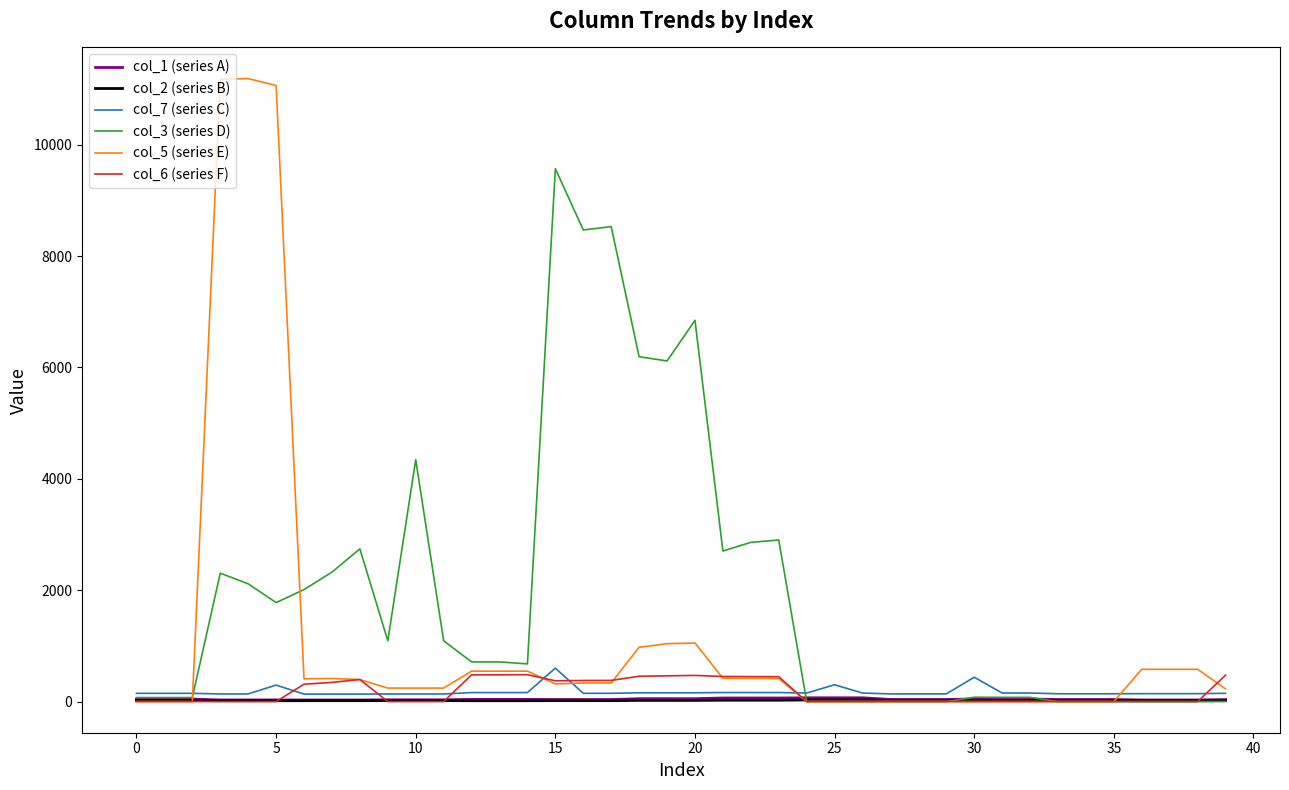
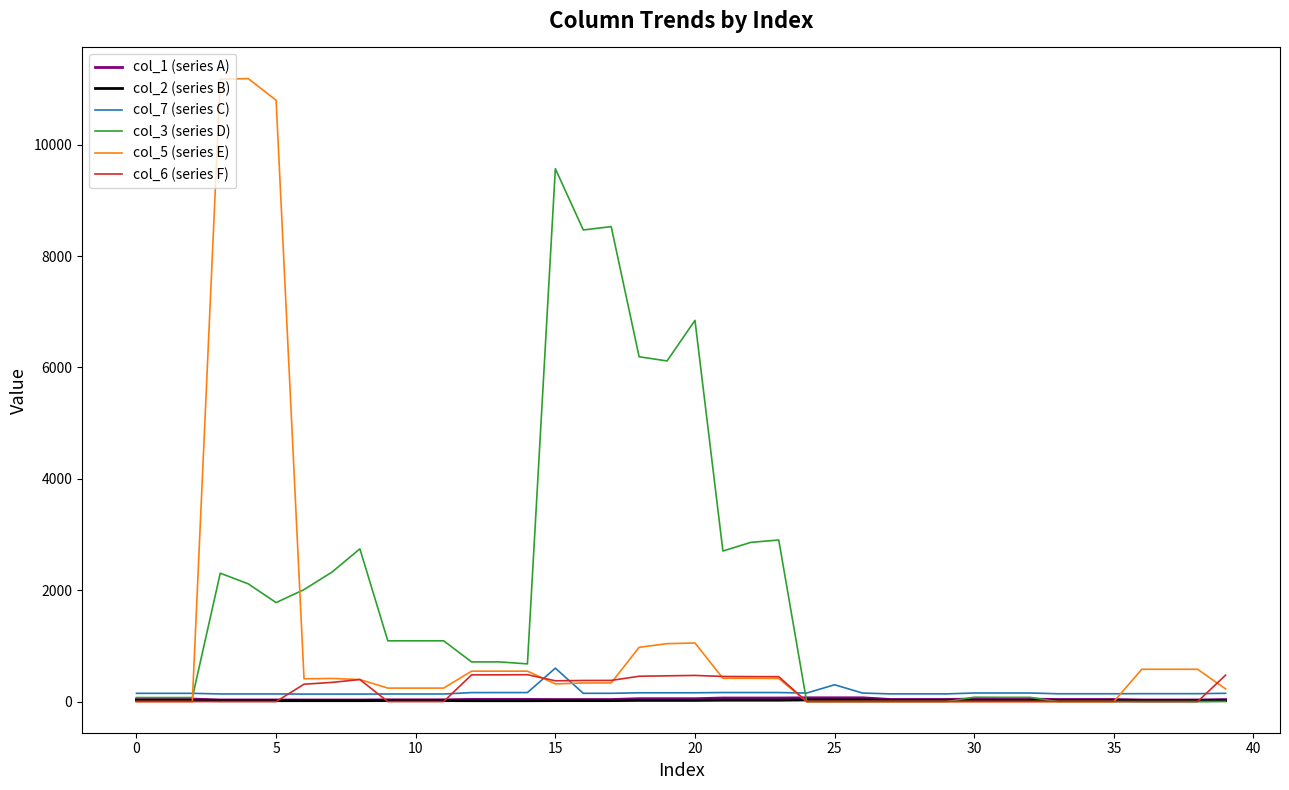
  {
    "col_7 (series C)": {
      "0": 100,
-     "5": 300,
+     "5": 100,
      "10": 100,
      "15": 600,
      "20": 200,
      "25": 300,
-     "30": 400,
+     "30": 200,
      "35": 100
    },
    "col_3 (series D)": {
      "5": 1800,
-     "10": 4300,
+     "10": 1100,
      "15": 9600,
      "20": 6800
    },
    "col_5 (series E)": {
-     "5": 11100,
+     "5": 10800,
      "10": 200,
      "15": 300,
      "20": 1100
    },
    "col_6 (series F)": {
      "15": 400,
      "20": 500
    }
  }
